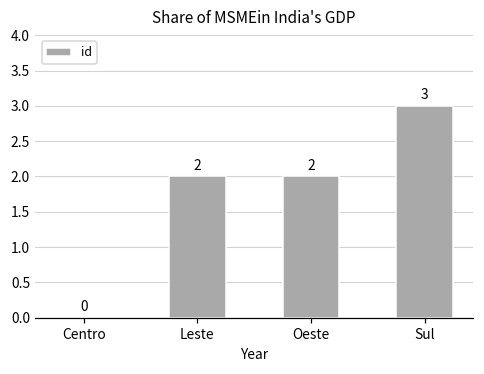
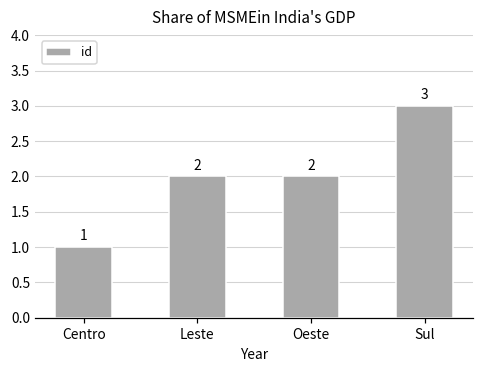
  {
-   "Centro": 0,
+   "Centro": 1,
    "Leste": 2,
    "Oeste": 2,
    "Sul": 3
  }
